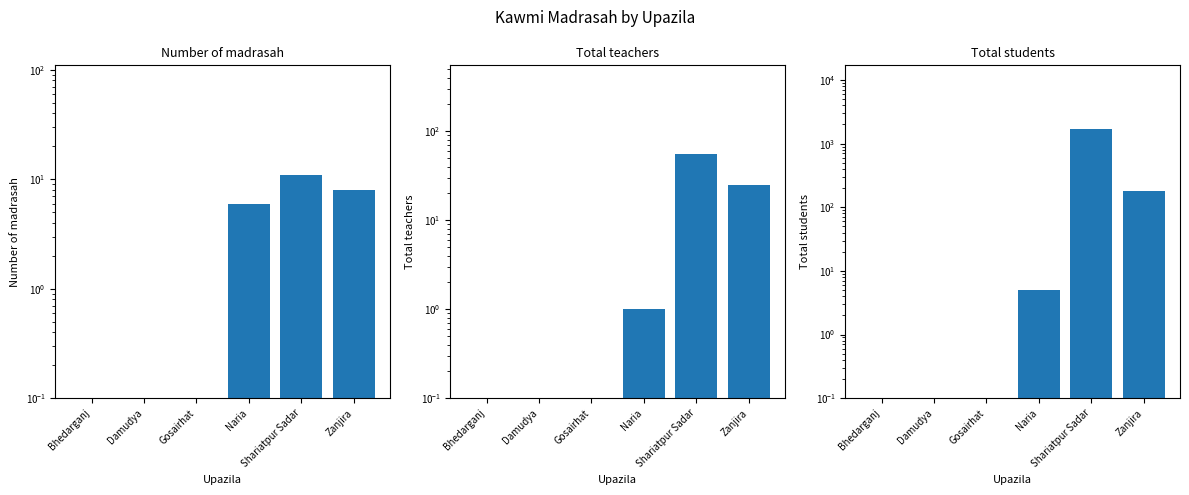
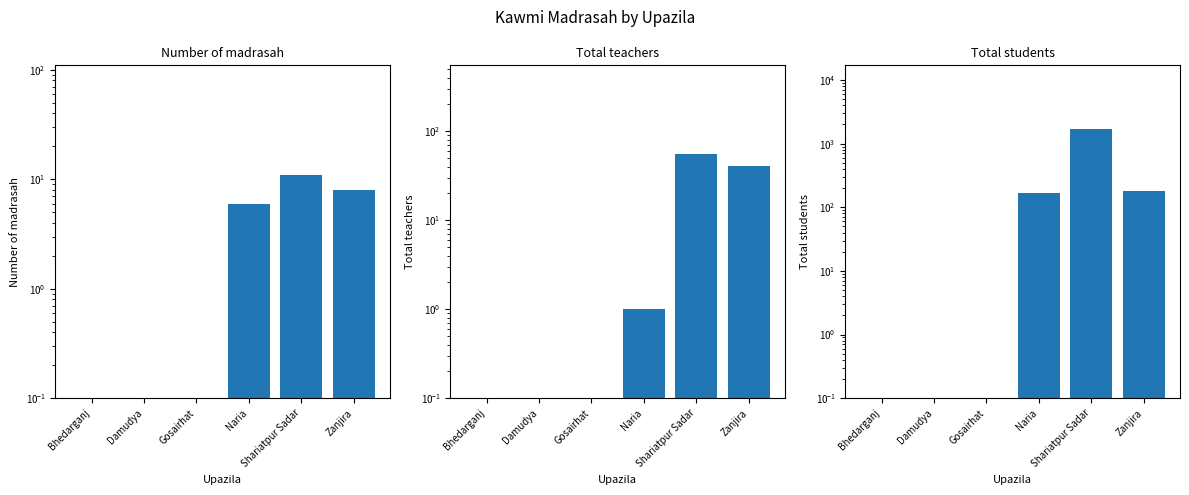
  {
    "Number of madrasah": {
      "Naria": 6,
      "Shariatpur Sadar": 11,
      "Zanjira": 8
    },
    "Total teachers": {
      "Naria": 1,
      "Shariatpur Sadar": 60,
-     "Zanjira": 25
+     "Zanjira": 40
    },
    "Total students": {
-     "Naria": 5,
+     "Naria": 170,
      "Shariatpur Sadar": 1700,
      "Zanjira": 180
    }
  }
